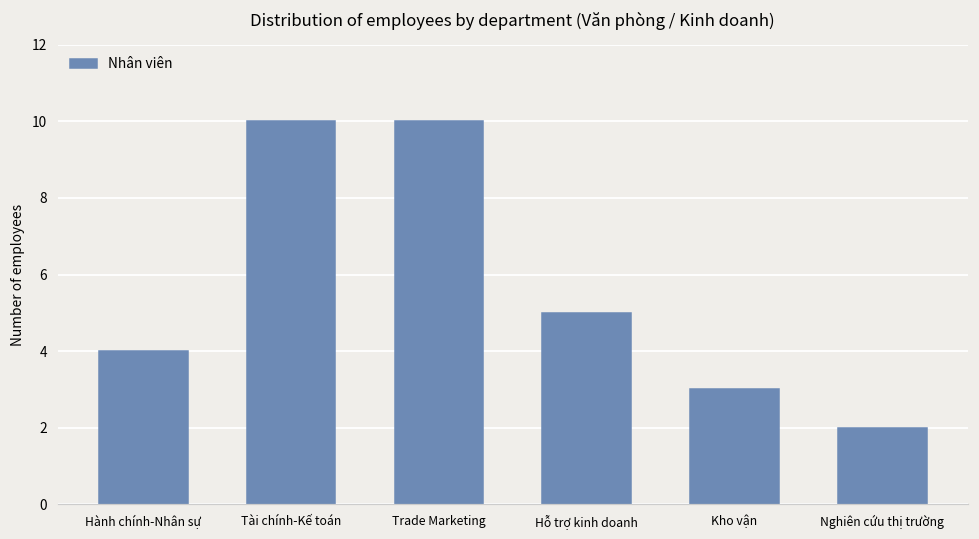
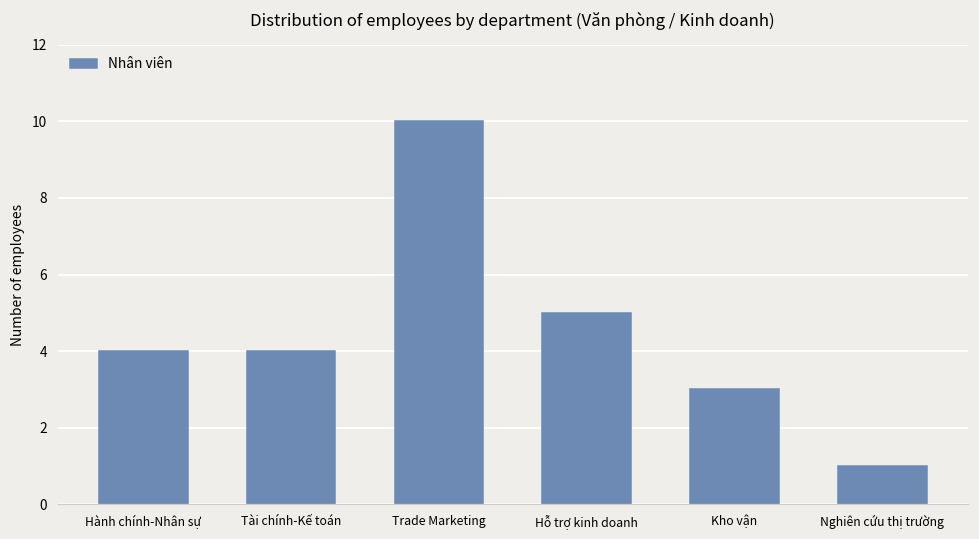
  {
    "Hành chính-Nhân sự": 4,
-   "Tài chính-Kế toán": 10,
+   "Tài chính-Kế toán": 4,
    "Trade Marketing": 10,
    "Hỗ trợ kinh doanh": 5,
    "Kho vận": 3,
-   "Nghiên cứu thị trường": 2
+   "Nghiên cứu thị trường": 1
  }
